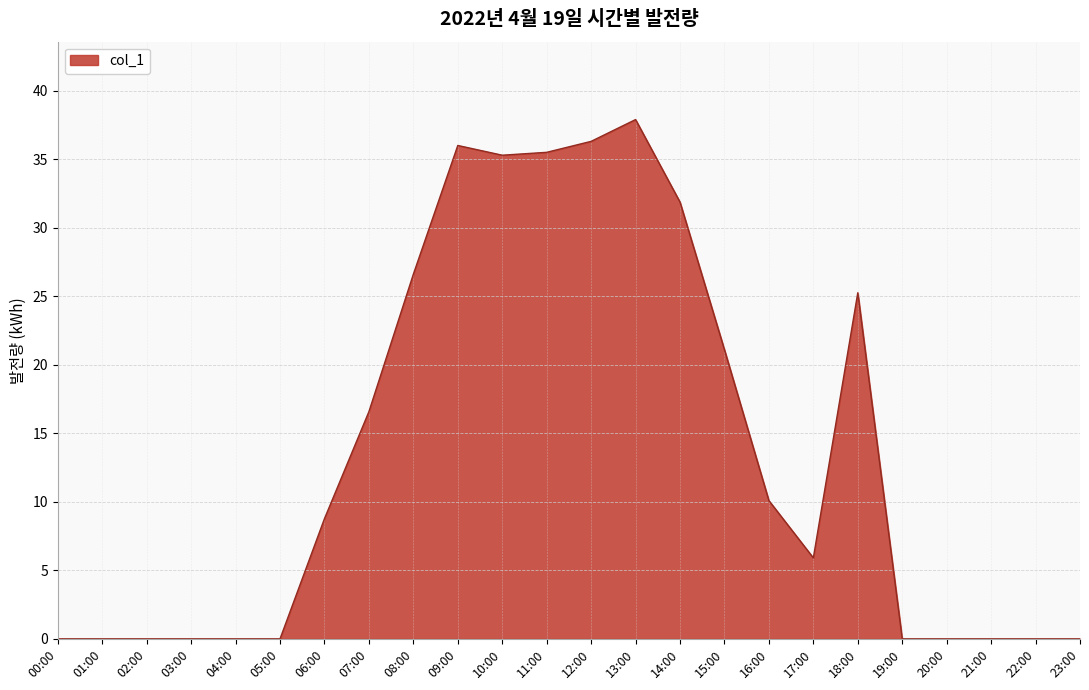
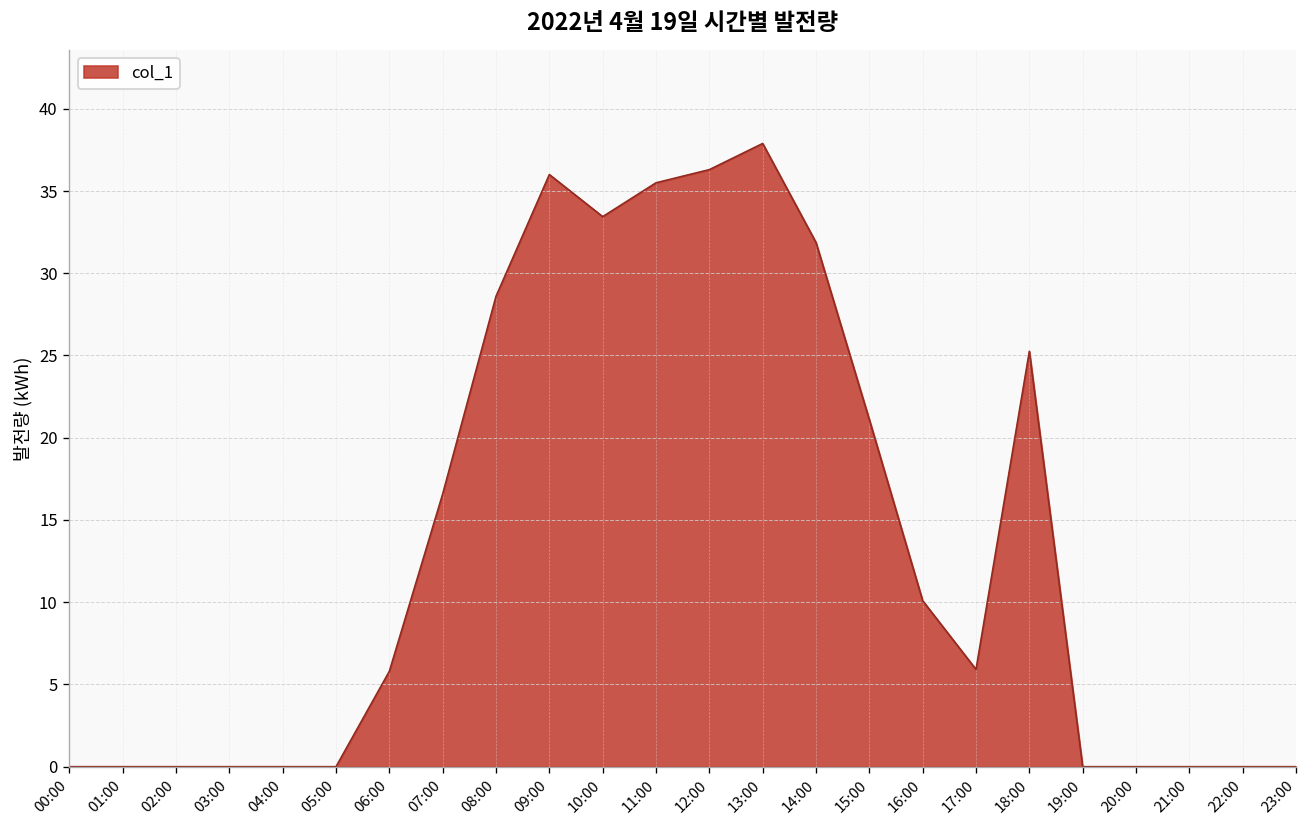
  {
    "00:00": 0.0,
    "01:00": 0.0,
    "02:00": 0.0,
    "03:00": 0.0,
    "04:00": 0.0,
    "05:00": 0.0,
-   "06:00": 8.8,
+   "06:00": 5.8,
    "07:00": 16.6,
-   "08:00": 26.6,
+   "08:00": 28.6,
    "09:00": 36.0,
-   "10:00": 35.3,
+   "10:00": 33.4,
    "11:00": 35.5,
    "12:00": 36.3,
    "13:00": 37.9,
    "14:00": 31.9,
    "15:00": 21.1,
    "16:00": 10.1,
    "17:00": 5.9,
    "18:00": 25.3,
    "19:00": 0.0,
    "20:00": 0.0,
    "21:00": 0.0,
    "22:00": 0.0,
    "23:00": 0.0
  }
